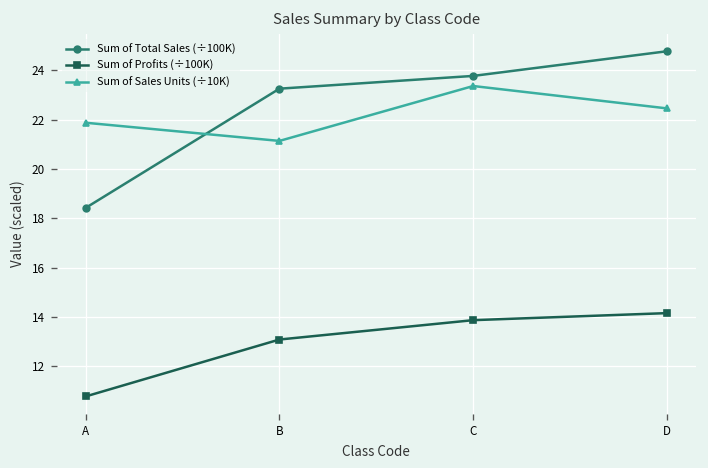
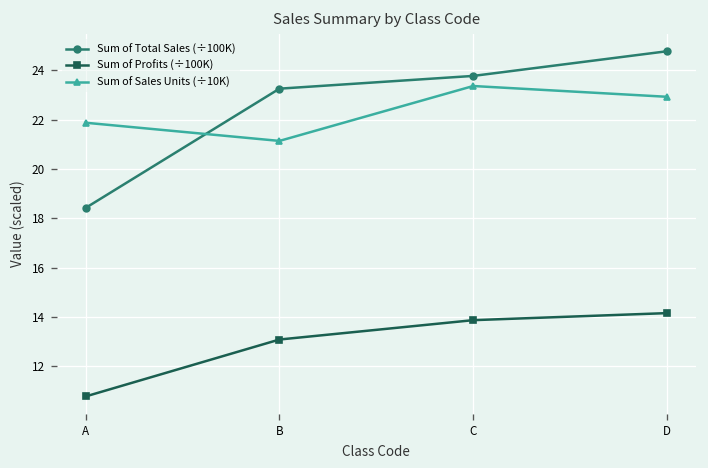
  {
    "Sum of Sales Units (÷10K)": {
      "A": 21.9,
      "B": 21.1,
      "C": 23.4,
-     "D": 22.5
+     "D": 22.9
    }
  }
